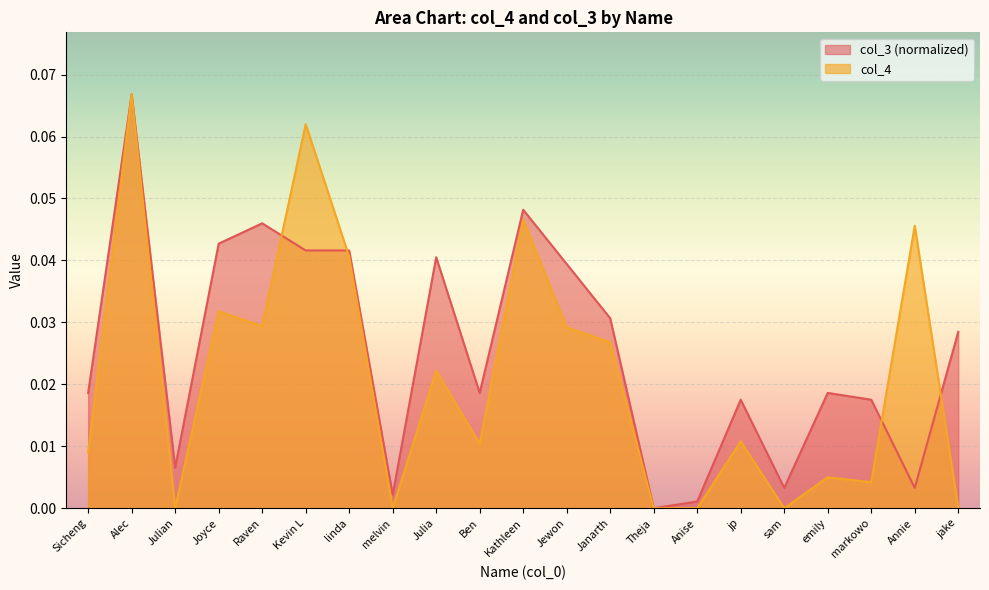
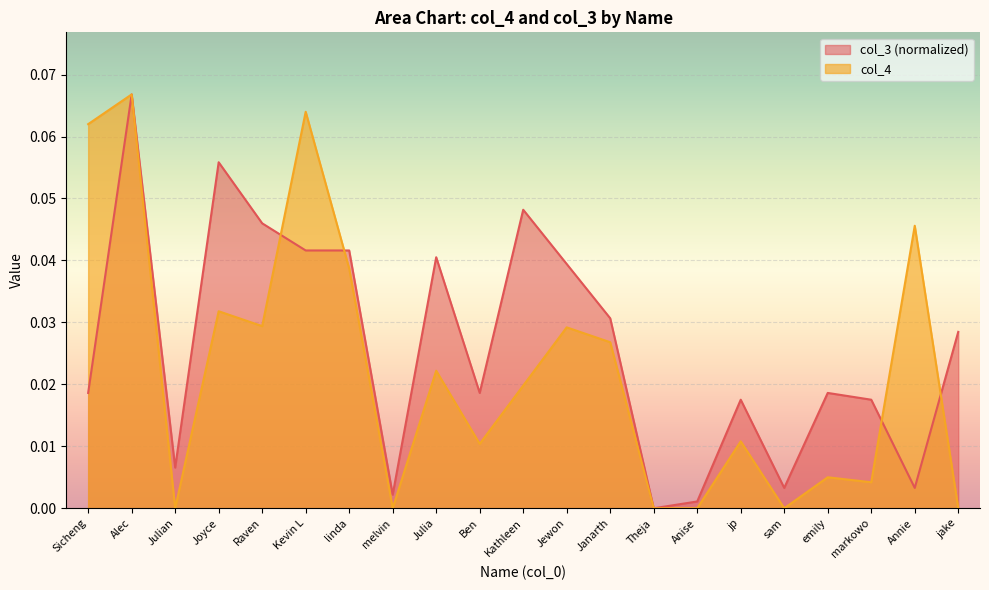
  {
    "col_3 (normalized)": {
      "Sicheng": 0.019,
      "Julian": 0.007,
-     "Joyce": 0.043,
+     "Joyce": 0.056,
      "Raven": 0.046,
      "Kevin L": 0.042,
      "linda": 0.042,
      "melvin": 0.002,
      "Julia": 0.041,
      "Ben": 0.019,
      "Kathleen": 0.048,
      "Jewon": 0.039,
      "Janarth": 0.031,
      "Anise": 0.001,
      "jp": 0.018,
      "sam": 0.003,
      "emily": 0.019,
      "markowo": 0.018,
      "Annie": 0.003,
      "jake": 0.028
    },
    "col_4": {
-     "Sicheng": 0.009,
+     "Sicheng": 0.062,
      "Julian": 0.000,
      "Joyce": 0.032,
      "Raven": 0.029,
-     "Kevin L": 0.062,
-     "linda": 0.041,
+     "Kevin L": 0.064,
+     "linda": 0.039,
      "melvin": 0.000,
      "Julia": 0.022,
      "Ben": 0.010,
-     "Kathleen": 0.047,
+     "Kathleen": 0.020,
      "Jewon": 0.029,
      "Janarth": 0.027,
      "Anise": 0.000,
      "jp": 0.011,
      "sam": 0.000,
      "emily": 0.005,
      "markowo": 0.004,
      "Annie": 0.046,
      "jake": 0.000
    }
  }
